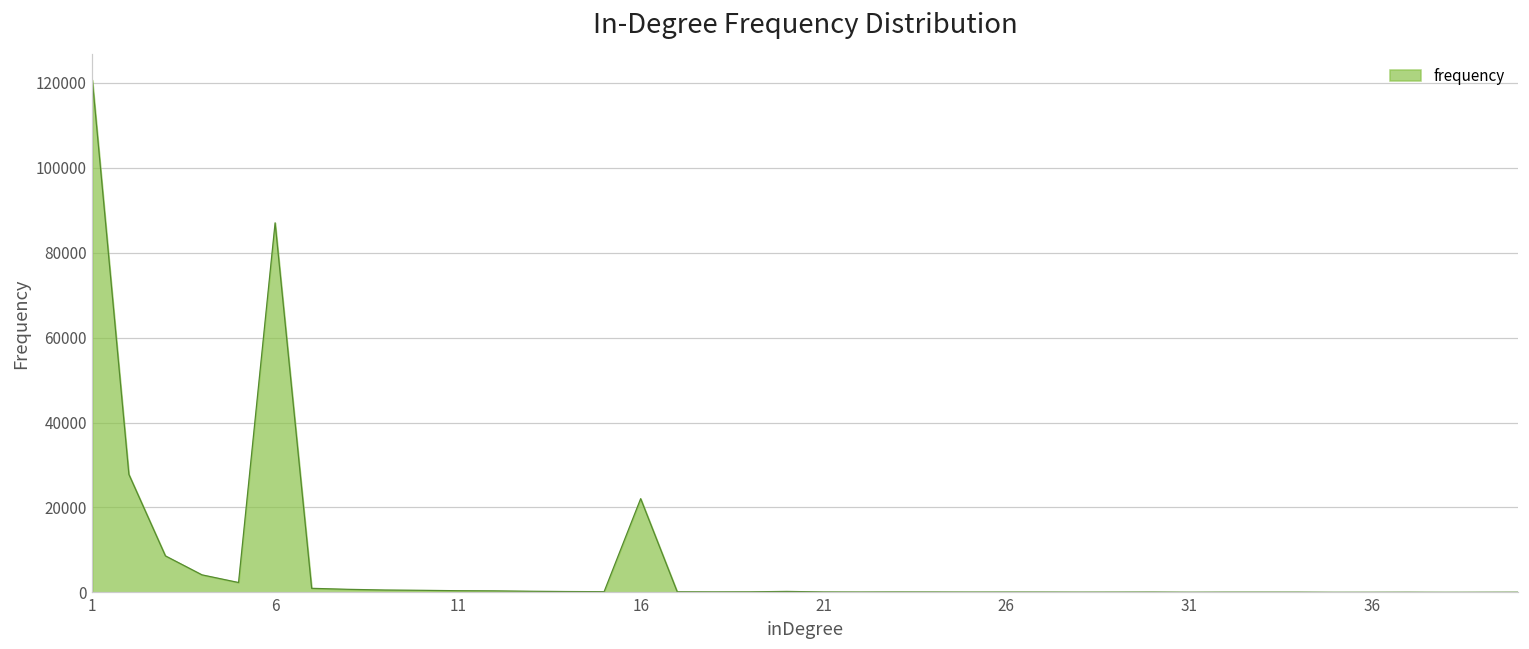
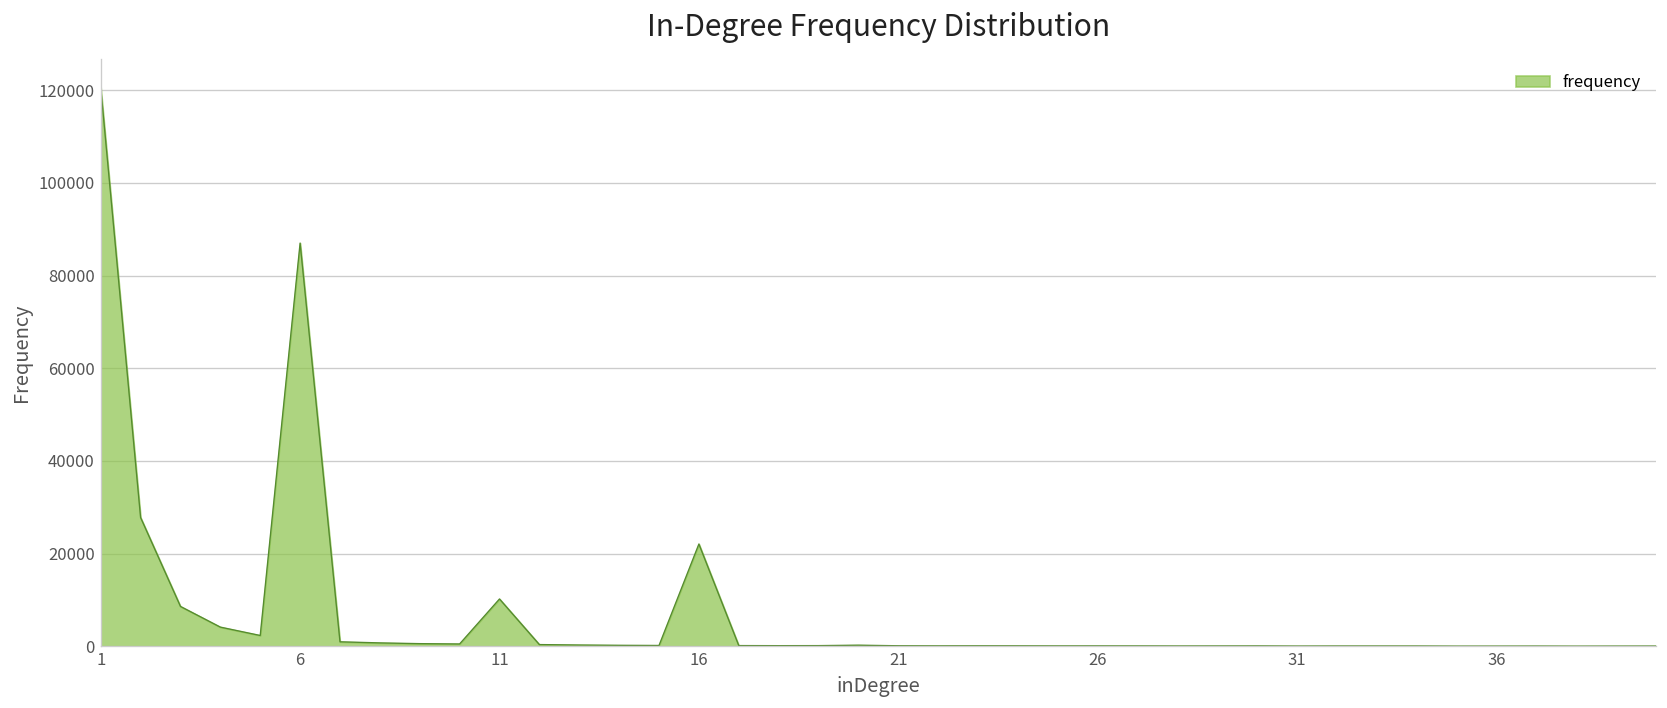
  {
    "1": 121000,
    "6": 87000,
-   "11": 0,
+   "11": 10000,
    "16": 22000,
    "21": 0,
    "26": 0,
    "31": 0,
    "36": 0
  }
